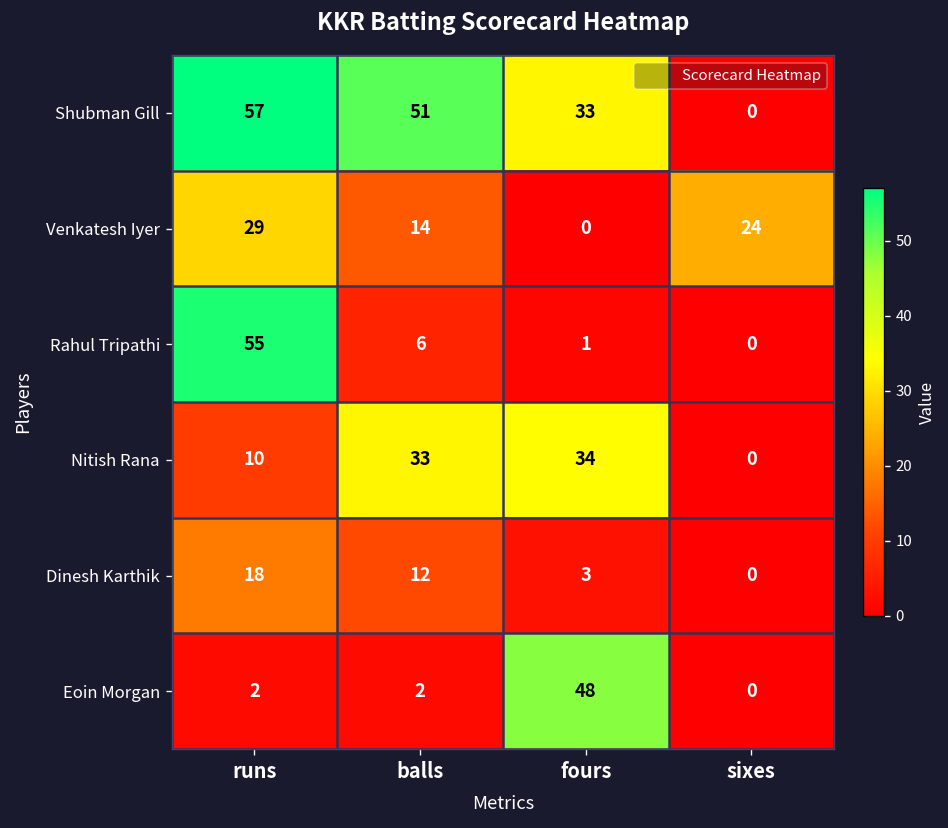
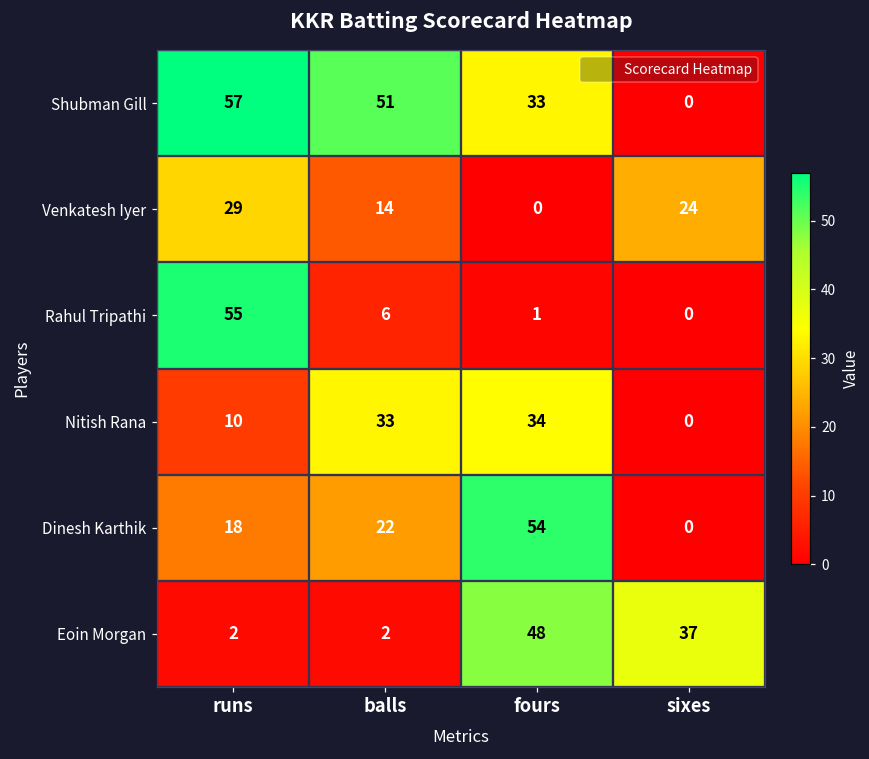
  {
    "Shubman Gill": {
      "runs": 57,
      "balls": 51,
      "fours": 33,
      "sixes": 0
    },
    "Venkatesh Iyer": {
      "runs": 29,
      "balls": 14,
      "fours": 0,
      "sixes": 24
    },
    "Rahul Tripathi": {
      "runs": 55,
      "balls": 6,
      "fours": 1,
      "sixes": 0
    },
    "Nitish Rana": {
      "runs": 10,
      "balls": 33,
      "fours": 34,
      "sixes": 0
    },
    "Dinesh Karthik": {
      "runs": 18,
-     "balls": 12,
-     "fours": 3,
+     "balls": 22,
+     "fours": 54,
      "sixes": 0
    },
    "Eoin Morgan": {
      "runs": 2,
      "balls": 2,
      "fours": 48,
-     "sixes": 0
+     "sixes": 37
    }
  }
